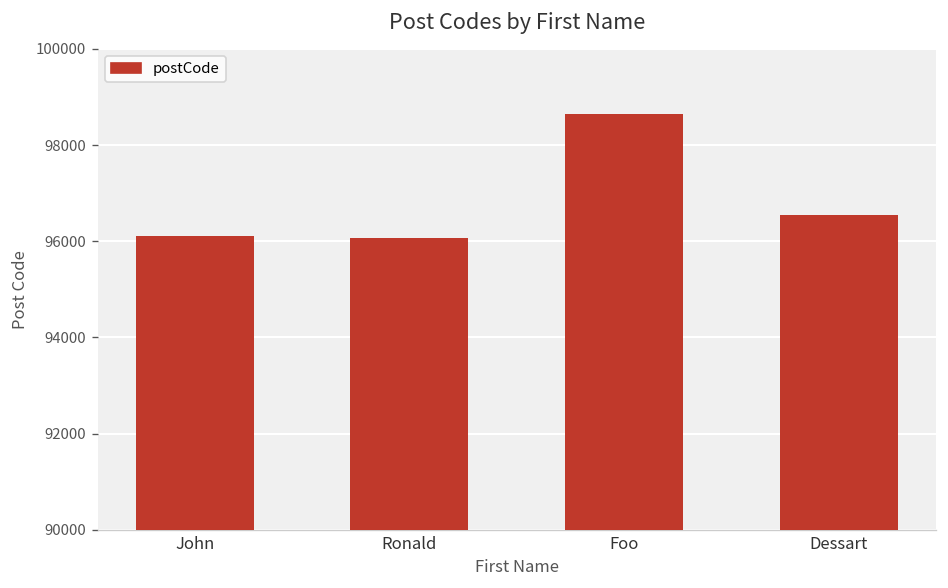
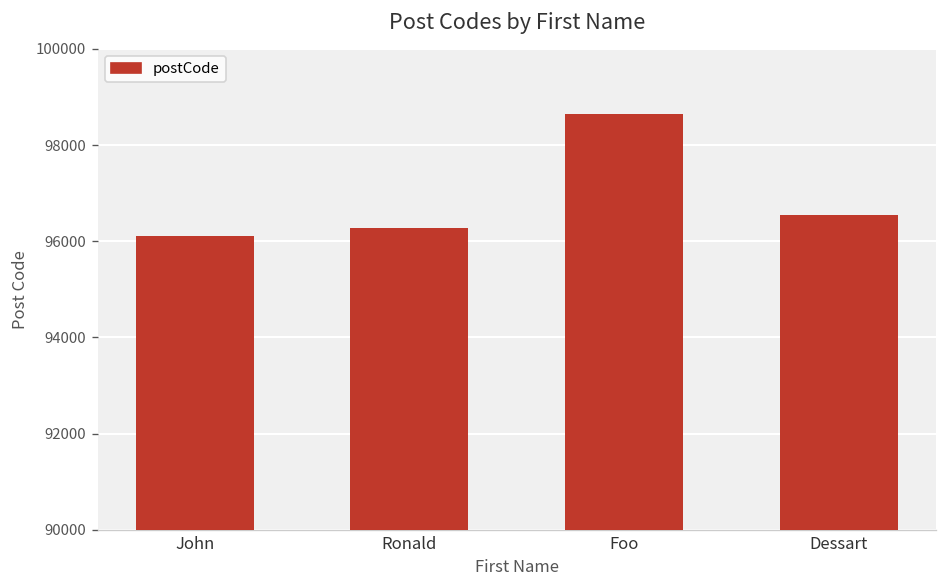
  {
    "John": 96100,
-   "Ronald": 96100,
+   "Ronald": 96300,
    "Foo": 98700,
    "Dessart": 96500
  }
